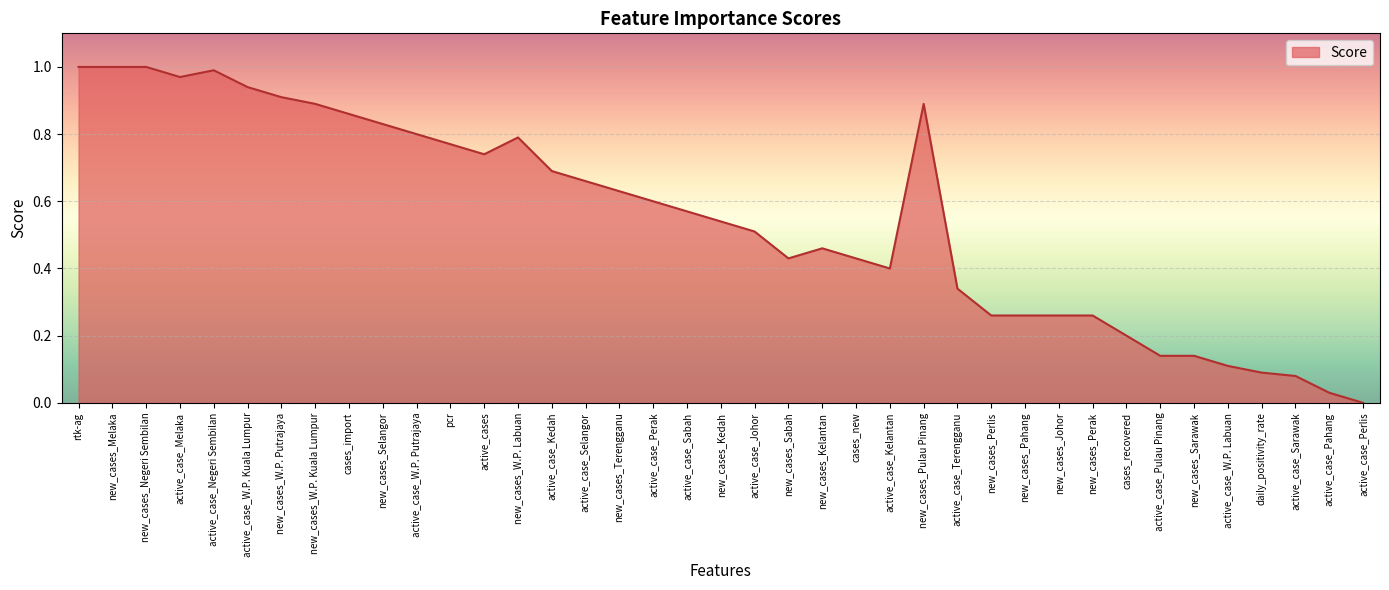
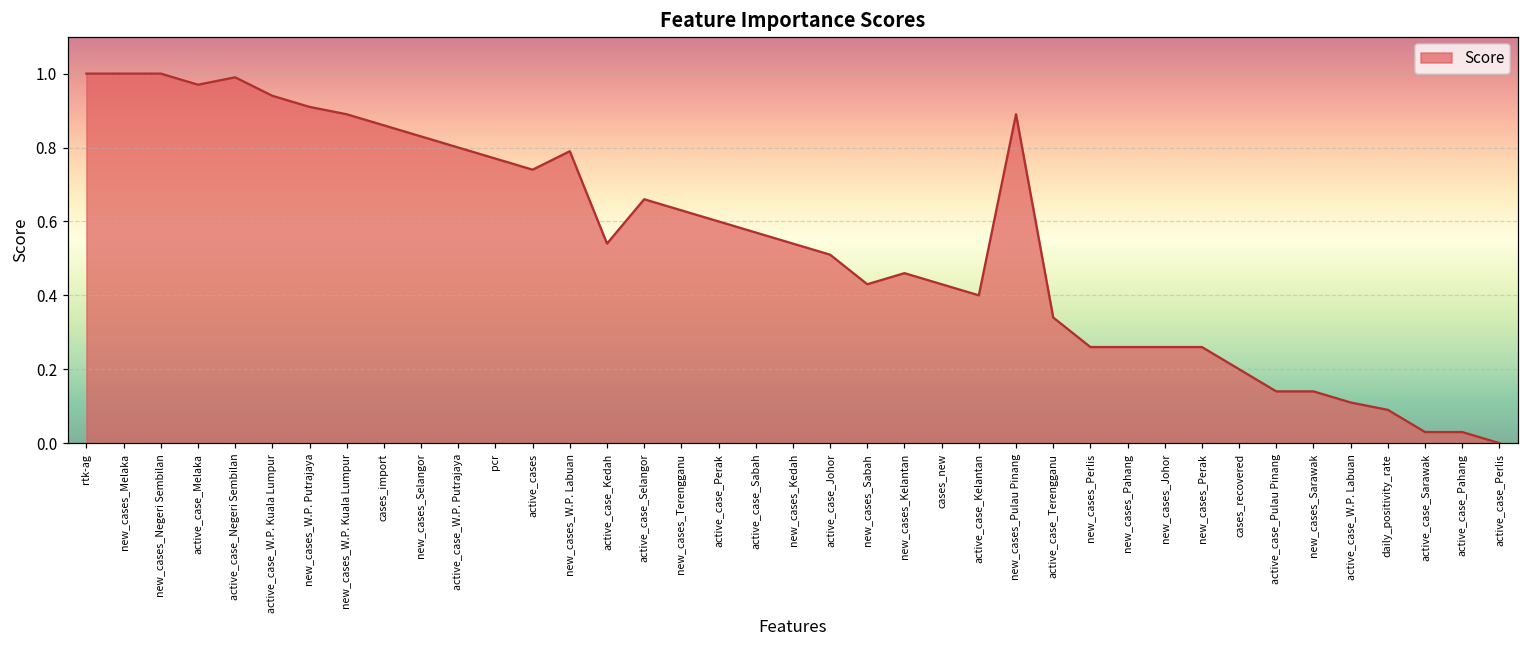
  {
    "rtk-ag": 1.00,
    "new_cases_Melaka": 1.00,
    "new_cases_Negeri Sembilan": 1.00,
    "active_case_Melaka": 0.97,
    "active_case_Negeri Sembilan": 0.99,
    "active_case_W.P. Kuala Lumpur": 0.94,
    "new_cases_W.P. Putrajaya": 0.91,
    "new_cases_W.P. Kuala Lumpur": 0.89,
    "cases_import": 0.86,
    "new_cases_Selangor": 0.83,
    "active_case_W.P. Putrajaya": 0.80,
    "pcr": 0.77,
    "active_cases": 0.74,
    "new_cases_W.P. Labuan": 0.79,
-   "active_case_Kedah": 0.69,
+   "active_case_Kedah": 0.54,
    "active_case_Selangor": 0.66,
    "new_cases_Terengganu": 0.63,
    "active_case_Perak": 0.60,
    "active_case_Sabah": 0.57,
    "new_cases_Kedah": 0.54,
    "active_case_Johor": 0.51,
    "new_cases_Sabah": 0.43,
    "new_cases_Kelantan": 0.46,
    "cases_new": 0.43,
    "active_case_Kelantan": 0.40,
    "new_cases_Pulau Pinang": 0.89,
    "active_case_Terengganu": 0.34,
    "new_cases_Perlis": 0.26,
    "new_cases_Pahang": 0.26,
    "new_cases_Johor": 0.26,
    "new_cases_Perak": 0.26,
    "cases_recovered": 0.20,
    "active_case_Pulau Pinang": 0.14,
    "new_cases_Sarawak": 0.14,
    "active_case_W.P. Labuan": 0.11,
    "daily_positivity_rate": 0.09,
-   "active_case_Sarawak": 0.08,
+   "active_case_Sarawak": 0.03,
    "active_case_Pahang": 0.03,
    "active_case_Perlis": 0.00
  }
